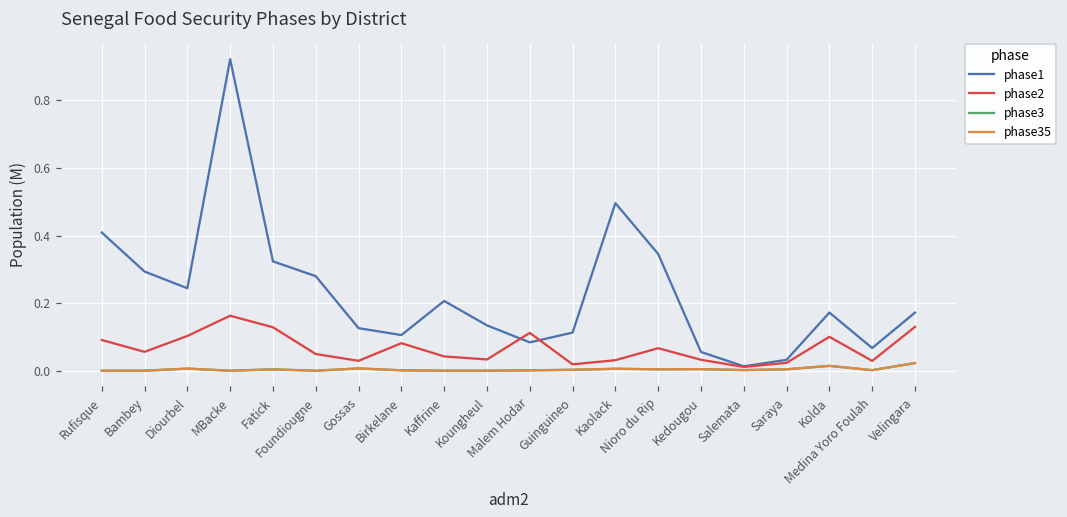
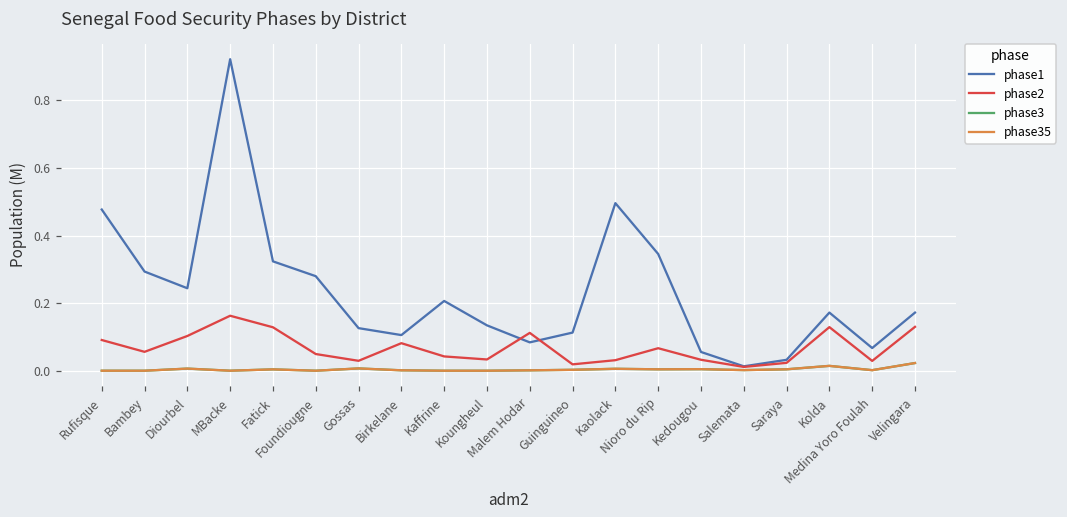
  {
    "phase1": {
-     "Rufisque": 0.41,
+     "Rufisque": 0.48,
      "Bambey": 0.29,
      "Diourbel": 0.24,
      "MBacke": 0.92,
      "Fatick": 0.32,
      "Foundiougne": 0.28,
      "Gossas": 0.13,
      "Birkelane": 0.11,
      "Kaffrine": 0.21,
      "Koungheul": 0.13,
      "Malem Hodar": 0.08,
      "Guinguineo": 0.11,
      "Kaolack": 0.50,
      "Nioro du Rip": 0.35,
      "Kedougou": 0.06,
      "Saraya": 0.03,
      "Kolda": 0.17,
      "Medina Yoro Foulah": 0.07,
      "Velingara": 0.17
    },
    "phase2": {
      "Rufisque": 0.09,
      "Bambey": 0.06,
      "Diourbel": 0.10,
      "MBacke": 0.16,
      "Fatick": 0.13,
      "Foundiougne": 0.05,
      "Gossas": 0.03,
      "Birkelane": 0.08,
      "Kaffrine": 0.04,
      "Koungheul": 0.03,
      "Malem Hodar": 0.11,
      "Guinguineo": 0.02,
      "Kaolack": 0.03,
      "Nioro du Rip": 0.07,
      "Kedougou": 0.03,
      "Saraya": 0.02,
-     "Kolda": 0.10,
+     "Kolda": 0.13,
      "Medina Yoro Foulah": 0.03,
      "Velingara": 0.13
    },
    "phase35": {
      "Rufisque": 0.00,
      "Bambey": 0.00,
      "Diourbel": 0.01,
      "MBacke": 0.00,
      "Fatick": 0.00,
      "Foundiougne": 0.00,
      "Gossas": 0.01,
      "Birkelane": 0.00,
      "Kaffrine": 0.00,
      "Koungheul": 0.00,
      "Malem Hodar": 0.00,
      "Guinguineo": 0.00,
      "Kaolack": 0.01,
      "Nioro du Rip": 0.00,
      "Kedougou": 0.00,
      "Salemata": 0.00,
      "Saraya": 0.00,
      "Kolda": 0.01,
      "Medina Yoro Foulah": 0.00,
      "Velingara": 0.02
    }
  }
